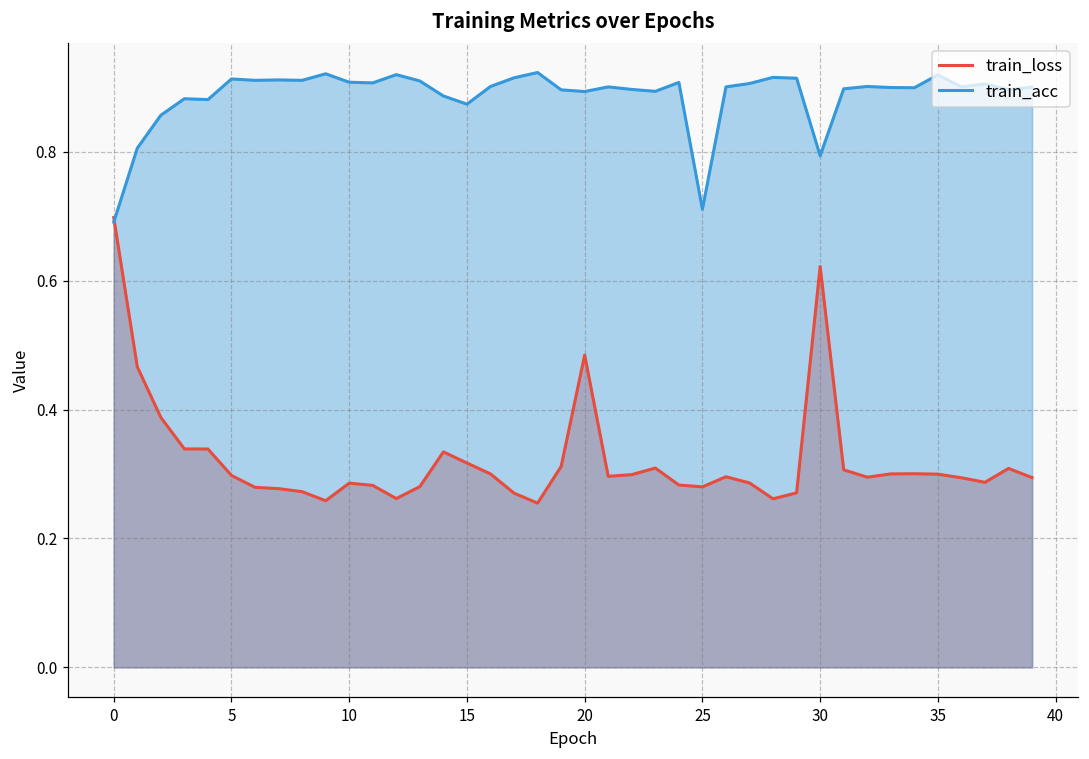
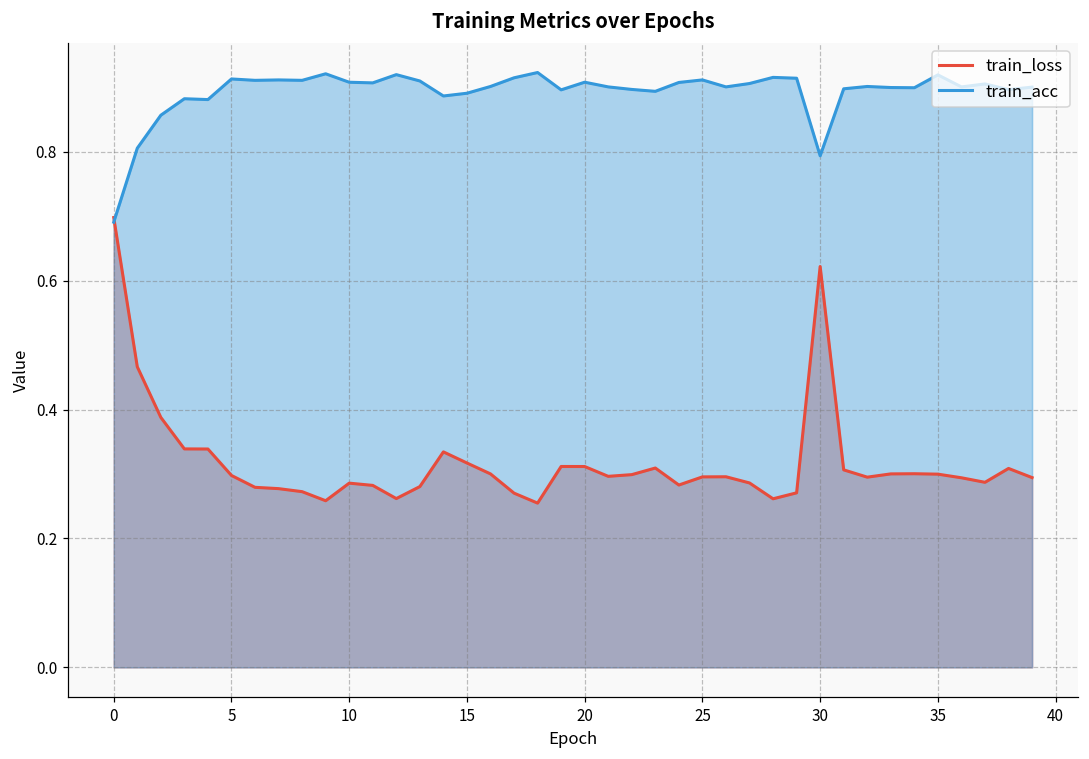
  {
    "train_loss": {
      "0": 0.70,
      "5": 0.30,
      "10": 0.29,
      "15": 0.32,
-     "20": 0.48,
-     "25": 0.28,
+     "20": 0.31,
+     "25": 0.30,
      "30": 0.62,
      "35": 0.30
    },
    "train_acc": {
      "0": 0.69,
      "5": 0.91,
      "10": 0.91,
-     "15": 0.87,
-     "20": 0.89,
-     "25": 0.71,
+     "15": 0.89,
+     "20": 0.91,
+     "25": 0.91,
      "30": 0.79
    }
  }
